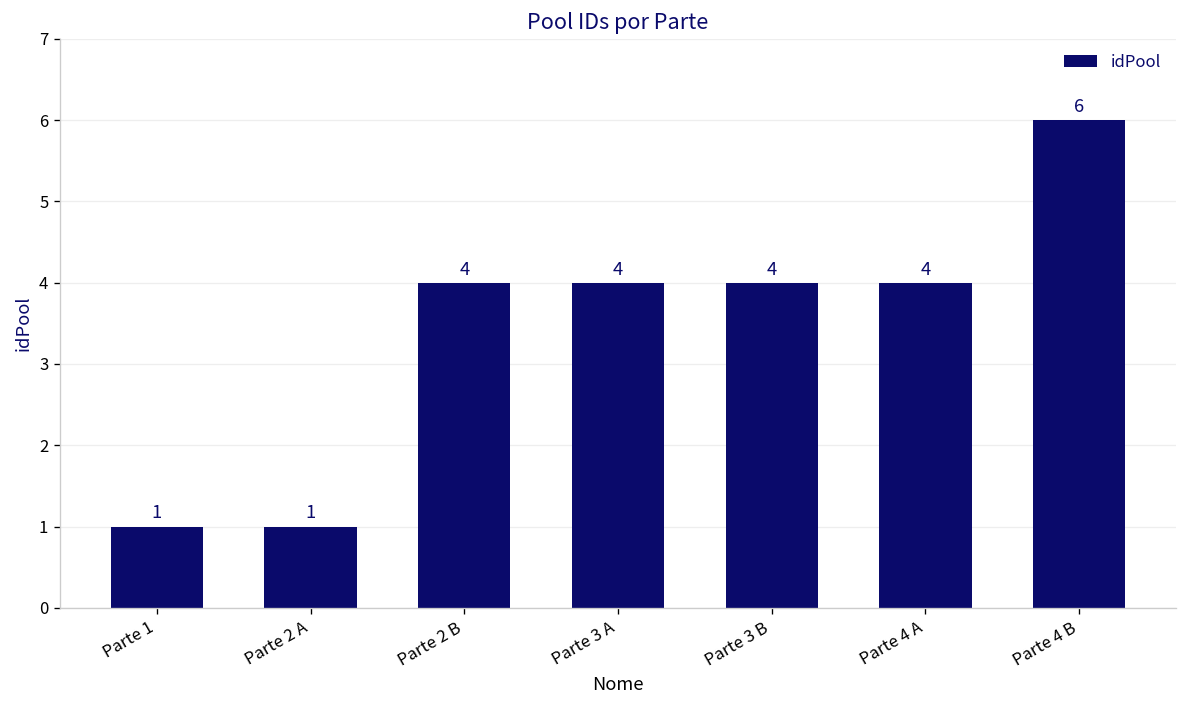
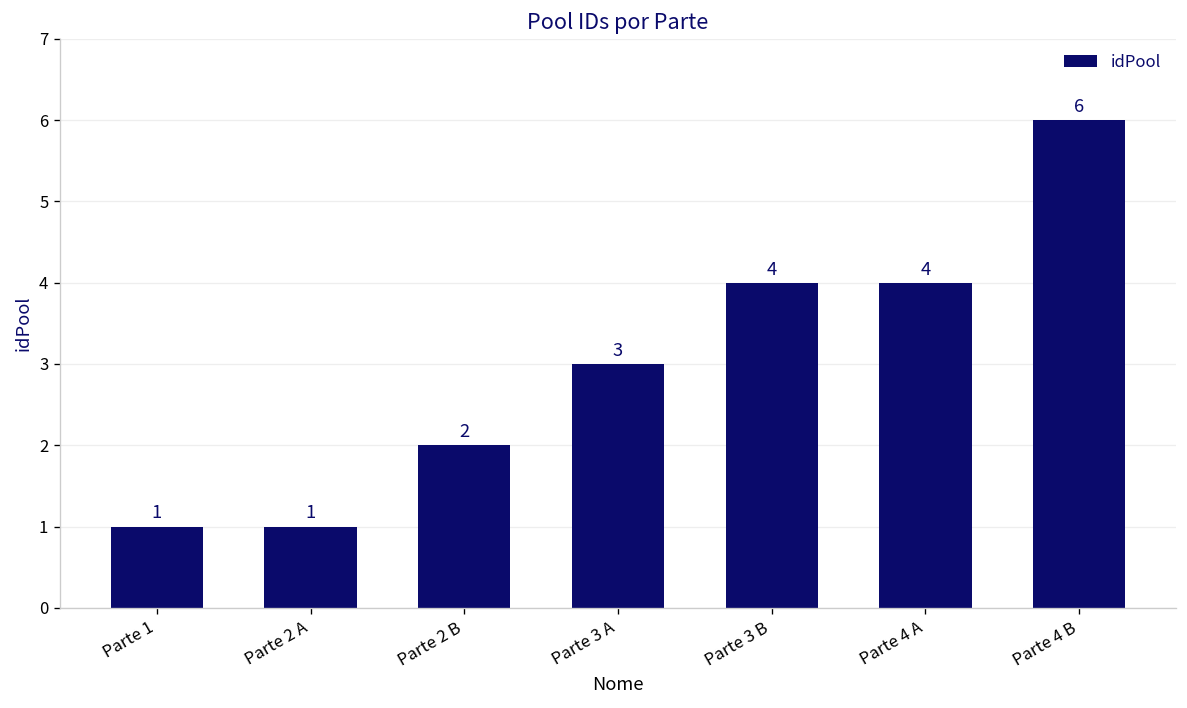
  {
    "Parte 1": 1,
    "Parte 2 A": 1,
-   "Parte 2 B": 4,
-   "Parte 3 A": 4,
+   "Parte 2 B": 2,
+   "Parte 3 A": 3,
    "Parte 3 B": 4,
    "Parte 4 A": 4,
    "Parte 4 B": 6
  }
